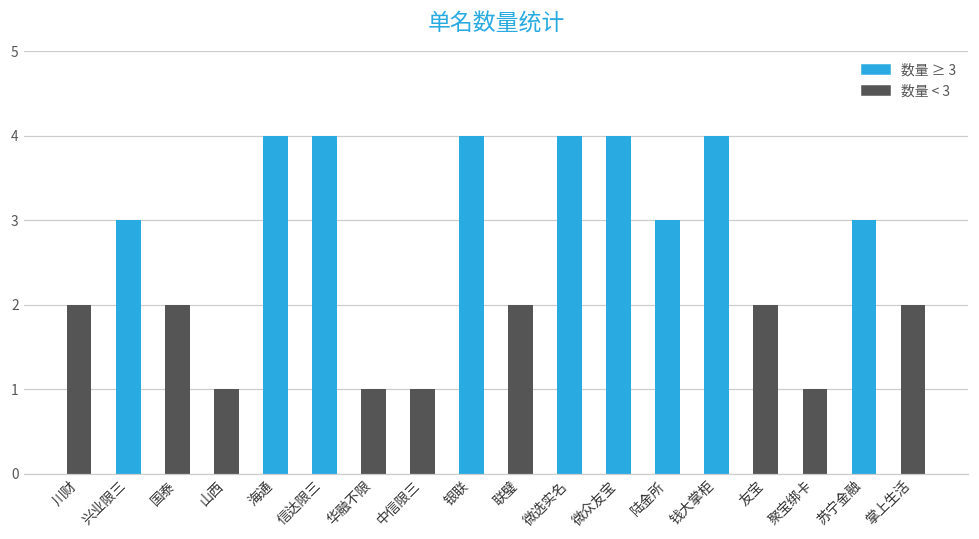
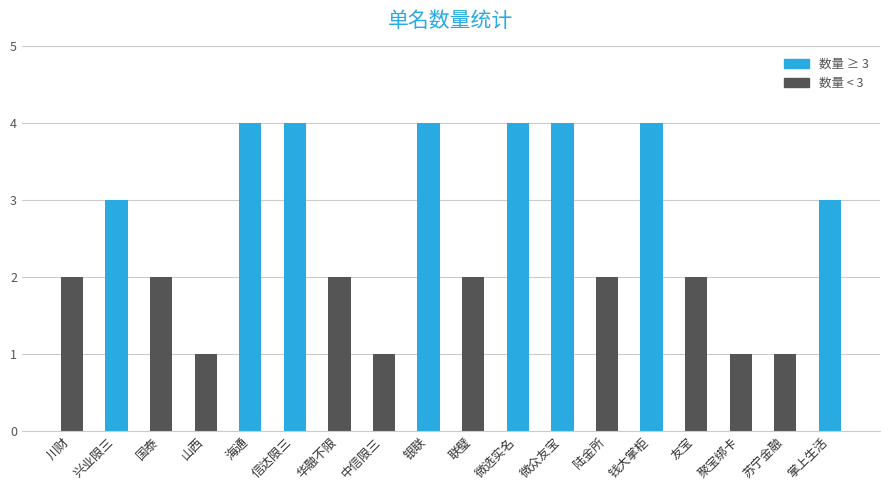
  {
    "川财": 2,
    "兴业限三": 3,
    "国泰": 2,
    "山西": 1,
    "海通": 4,
    "信达限三": 4,
-   "华融不限": 1,
+   "华融不限": 2,
    "中信限三": 1,
    "银联": 4,
    "联璧": 2,
    "微选实名": 4,
    "微众友宝": 4,
-   "陆金所": 3,
+   "陆金所": 2,
    "钱大掌柜": 4,
    "友宝": 2,
    "聚宝绑卡": 1,
-   "苏宁金融": 3,
-   "掌上生活": 2
+   "苏宁金融": 1,
+   "掌上生活": 3
  }
